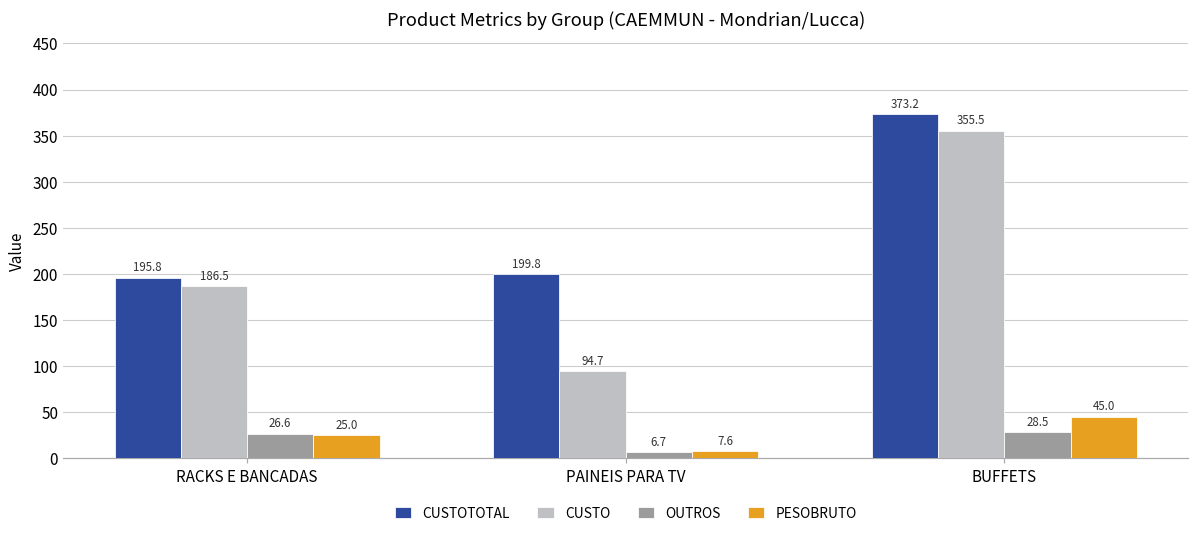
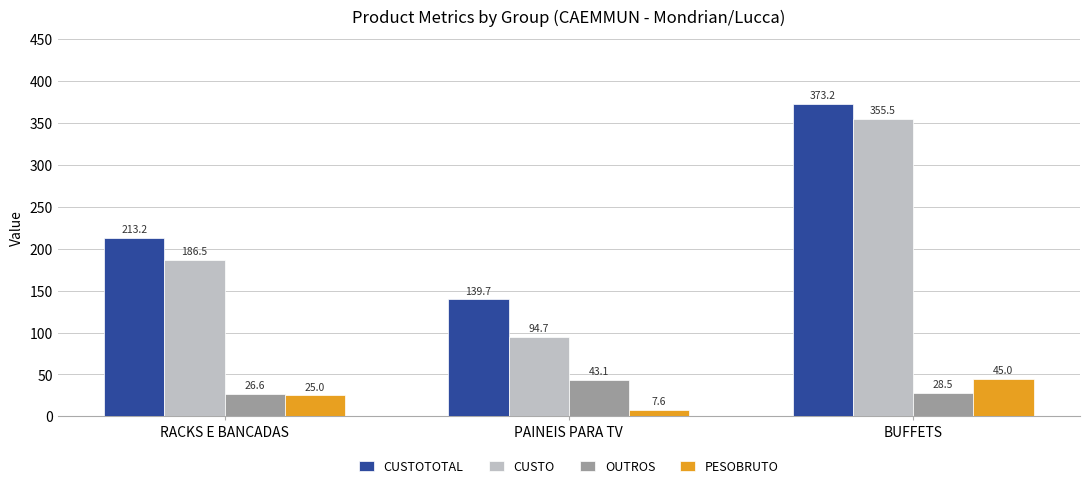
  {
    "CUSTOTOTAL": {
-     "RACKS E BANCADAS": 195.8,
-     "PAINEIS PARA TV": 199.8,
+     "RACKS E BANCADAS": 213.2,
+     "PAINEIS PARA TV": 139.7,
      "BUFFETS": 373.2
    },
    "CUSTO": {
      "RACKS E BANCADAS": 186.5,
      "PAINEIS PARA TV": 94.7,
      "BUFFETS": 355.5
    },
    "OUTROS": {
      "RACKS E BANCADAS": 26.6,
-     "PAINEIS PARA TV": 6.7,
+     "PAINEIS PARA TV": 43.1,
      "BUFFETS": 28.5
    },
    "PESOBRUTO": {
      "RACKS E BANCADAS": 25.0,
      "PAINEIS PARA TV": 7.6,
      "BUFFETS": 45.0
    }
  }
